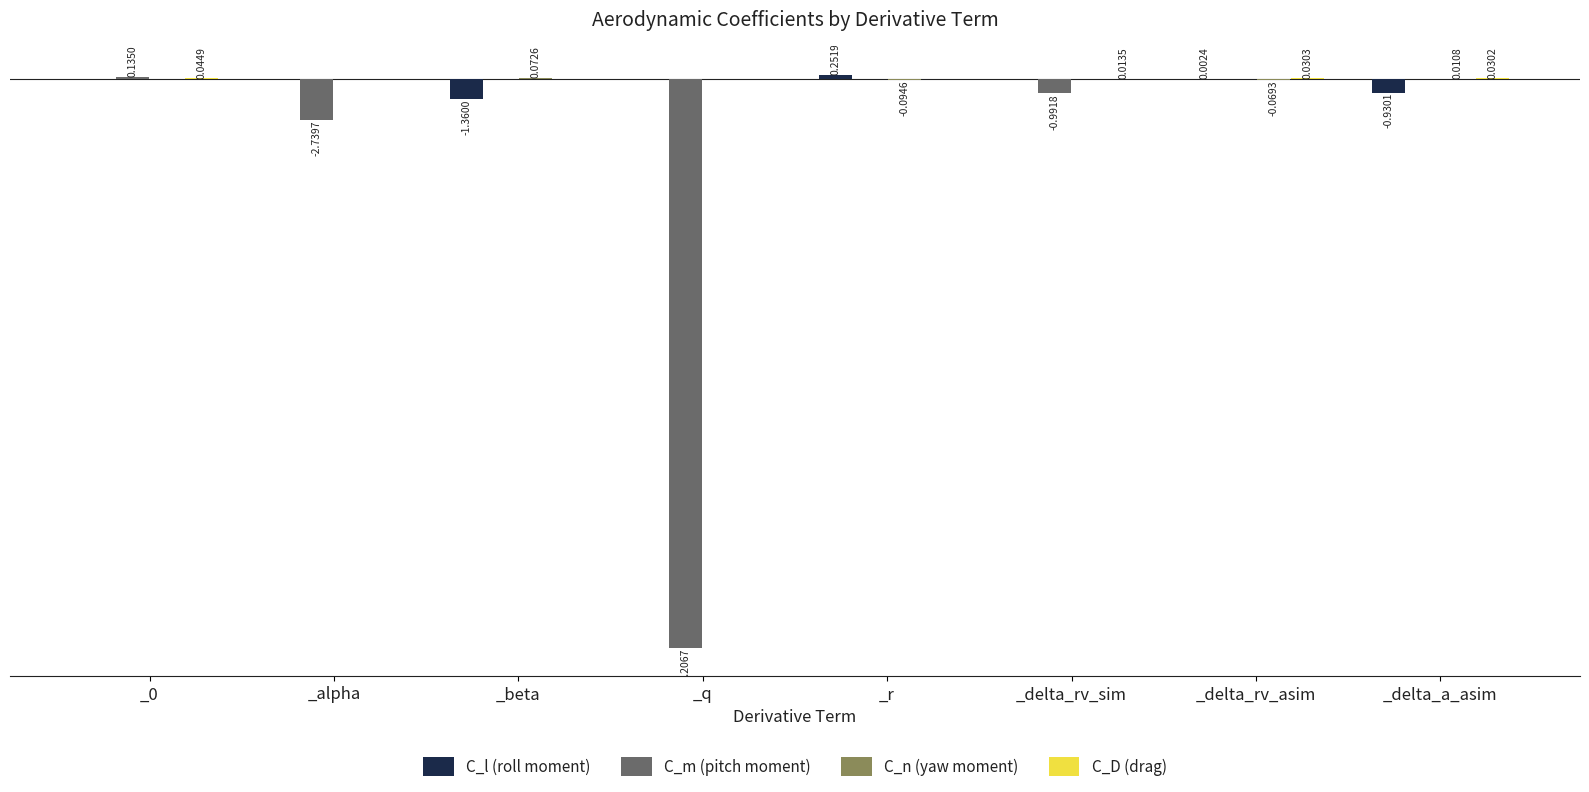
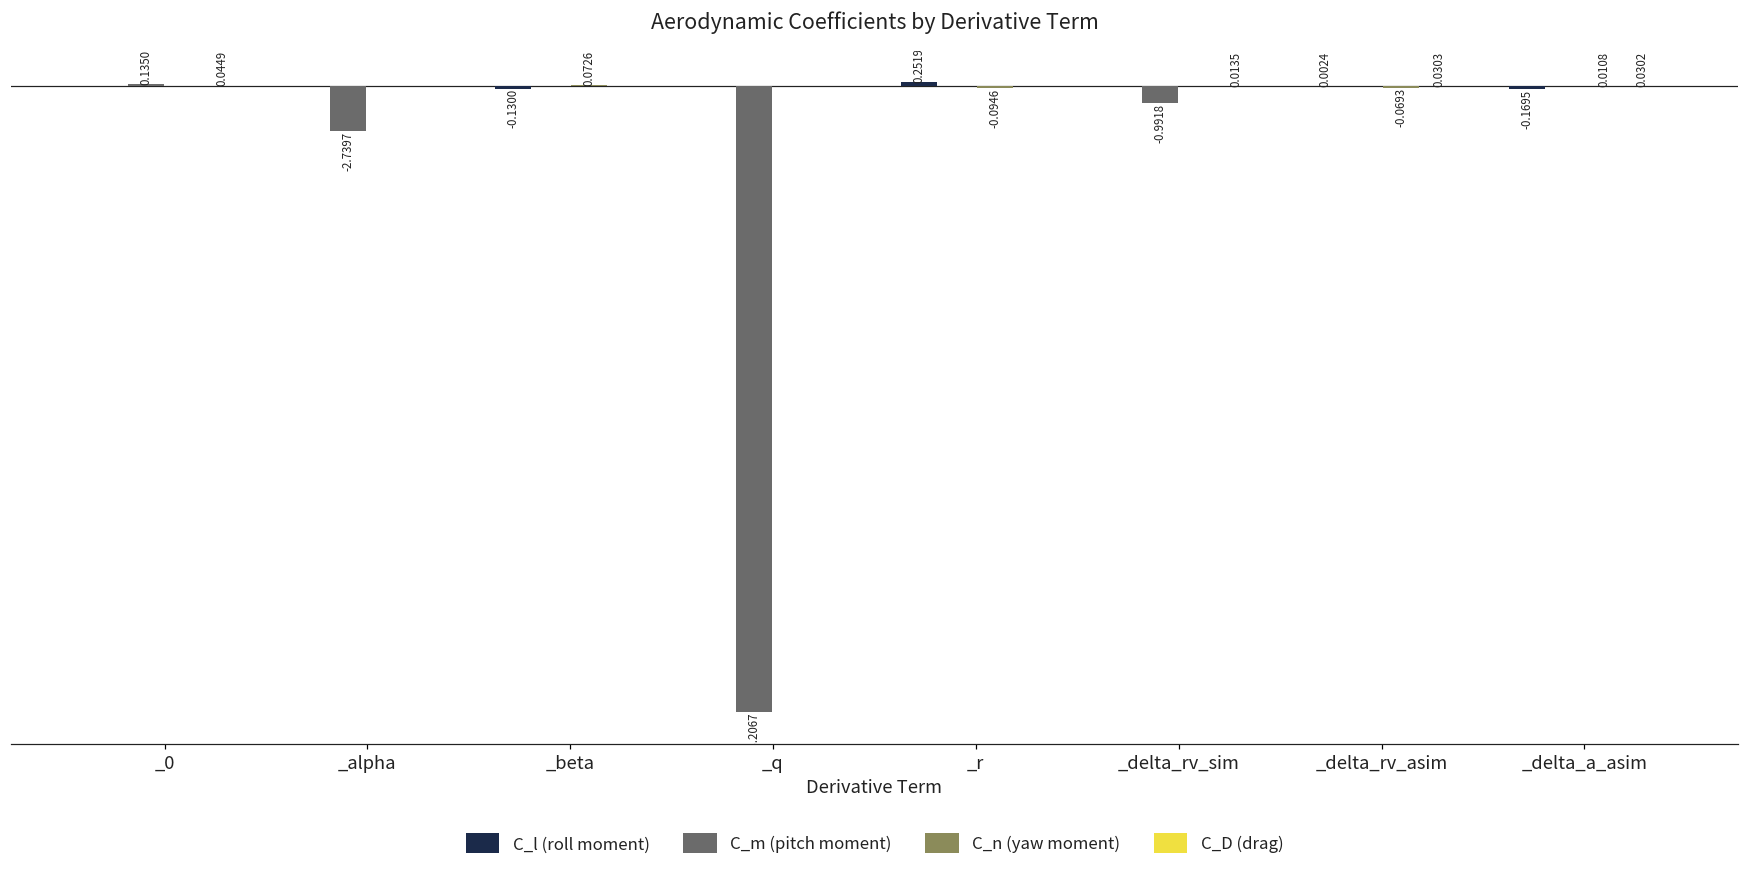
  {
    "C_l (roll moment)": {
-     "_beta": -1.3600,
+     "_beta": -0.1300,
      "_r": 0.2519,
      "_delta_rv_asim": 0.0024,
-     "_delta_a_asim": -0.9301
+     "_delta_a_asim": -0.1695
    },
    "C_D (drag)": {
      "_0": 0.0449,
      "_delta_rv_sim": 0.0135,
      "_delta_rv_asim": 0.0303,
      "_delta_a_asim": 0.0302
    }
  }
